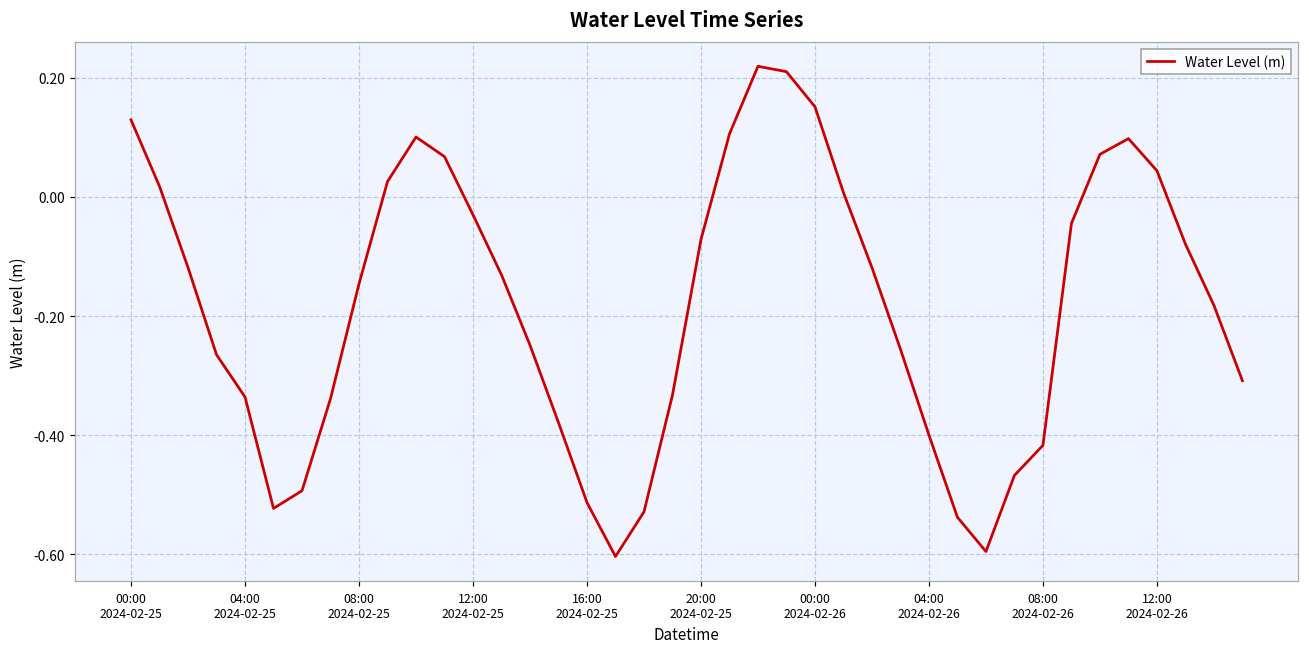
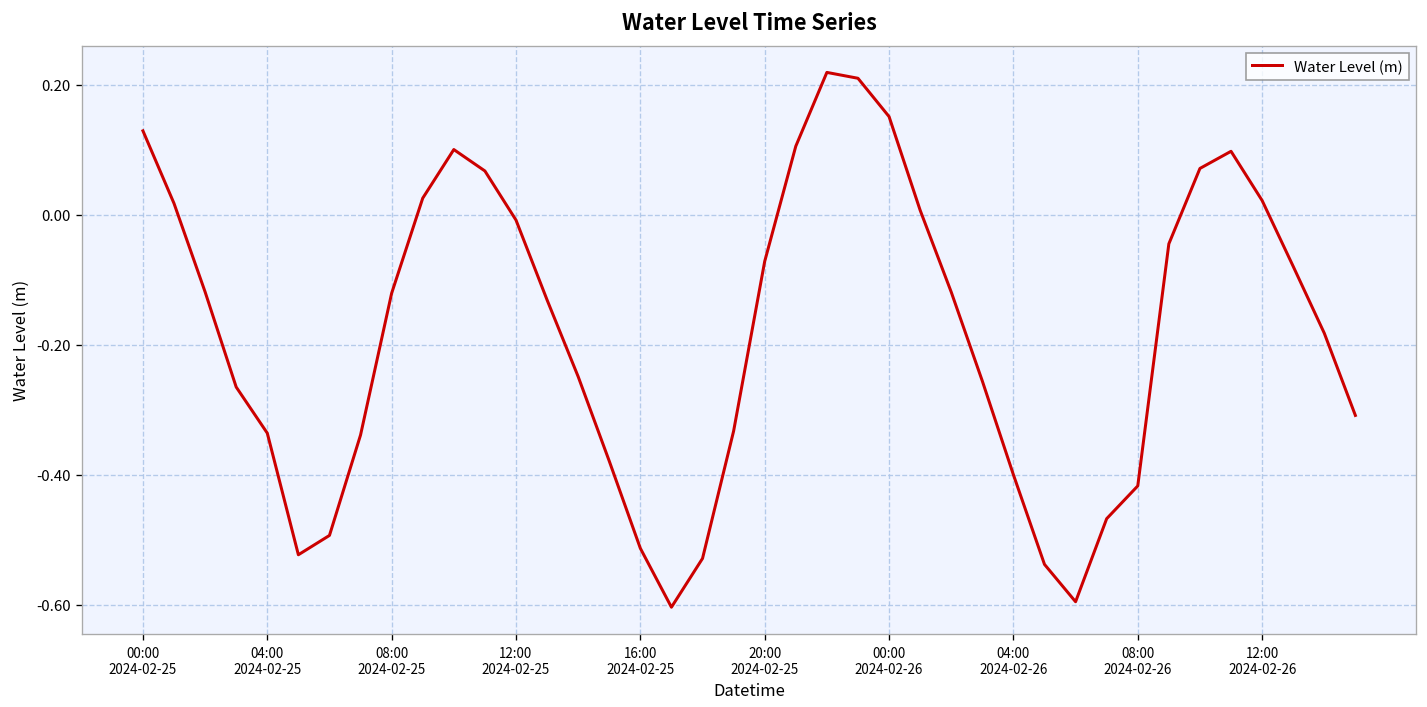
  {
    "00:00 2024-02-25": 0.13,
    "04:00 2024-02-25": -0.34,
-   "08:00 2024-02-25": -0.15,
-   "12:00 2024-02-25": -0.03,
+   "08:00 2024-02-25": -0.12,
+   "12:00 2024-02-25": -0.01,
    "16:00 2024-02-25": -0.51,
    "20:00 2024-02-25": -0.07,
    "00:00 2024-02-26": 0.15,
    "04:00 2024-02-26": -0.40,
    "08:00 2024-02-26": -0.42,
-   "12:00 2024-02-26": 0.04
+   "12:00 2024-02-26": 0.02
  }
